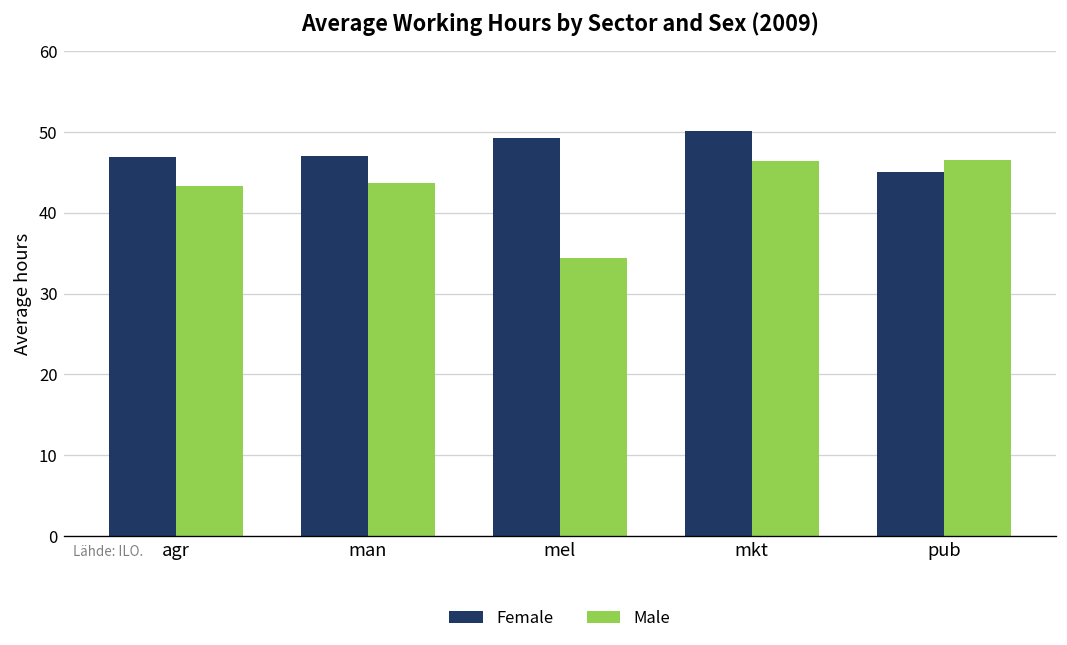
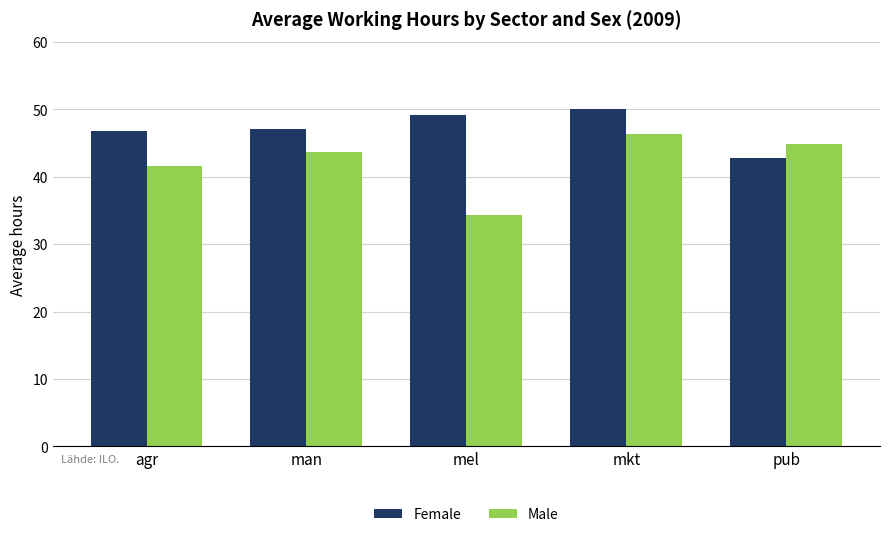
  {
    "Female": {
      "agr": 47,
      "man": 47,
      "mel": 49,
      "mkt": 50,
-     "pub": 45
+     "pub": 43
    },
    "Male": {
-     "agr": 43,
+     "agr": 42,
      "man": 44,
      "mel": 34,
      "mkt": 46,
-     "pub": 47
+     "pub": 45
    }
  }
